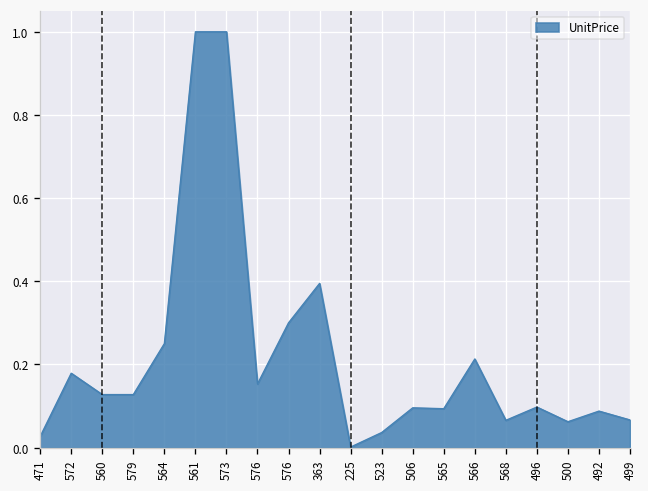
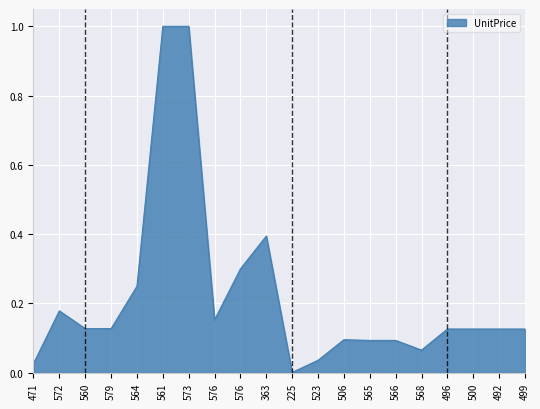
  {
    "471": 0.03,
    "572": 0.18,
    "560": 0.13,
    "579": 0.13,
    "564": 0.25,
    "561": 1.00,
    "573": 1.00,
    "363": 0.39,
    "225": 0.00,
    "523": 0.04,
    "506": 0.10,
    "565": 0.09,
-   "566": 0.21,
+   "566": 0.09,
    "568": 0.07,
-   "496": 0.10,
-   "500": 0.06,
-   "492": 0.09,
-   "499": 0.07
+   "496": 0.13,
+   "500": 0.13,
+   "492": 0.13,
+   "499": 0.13
  }
